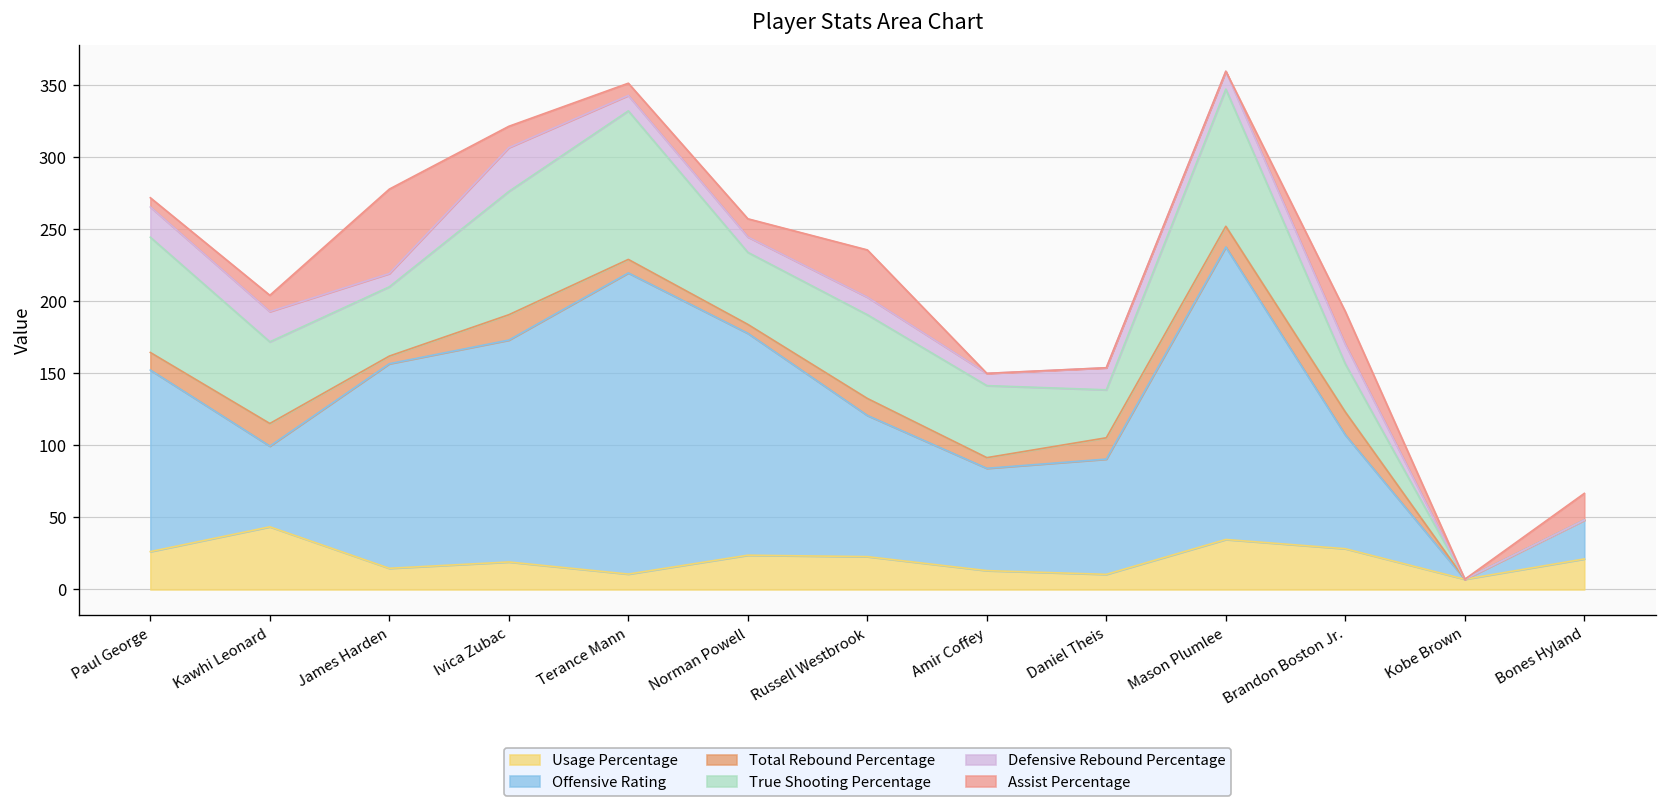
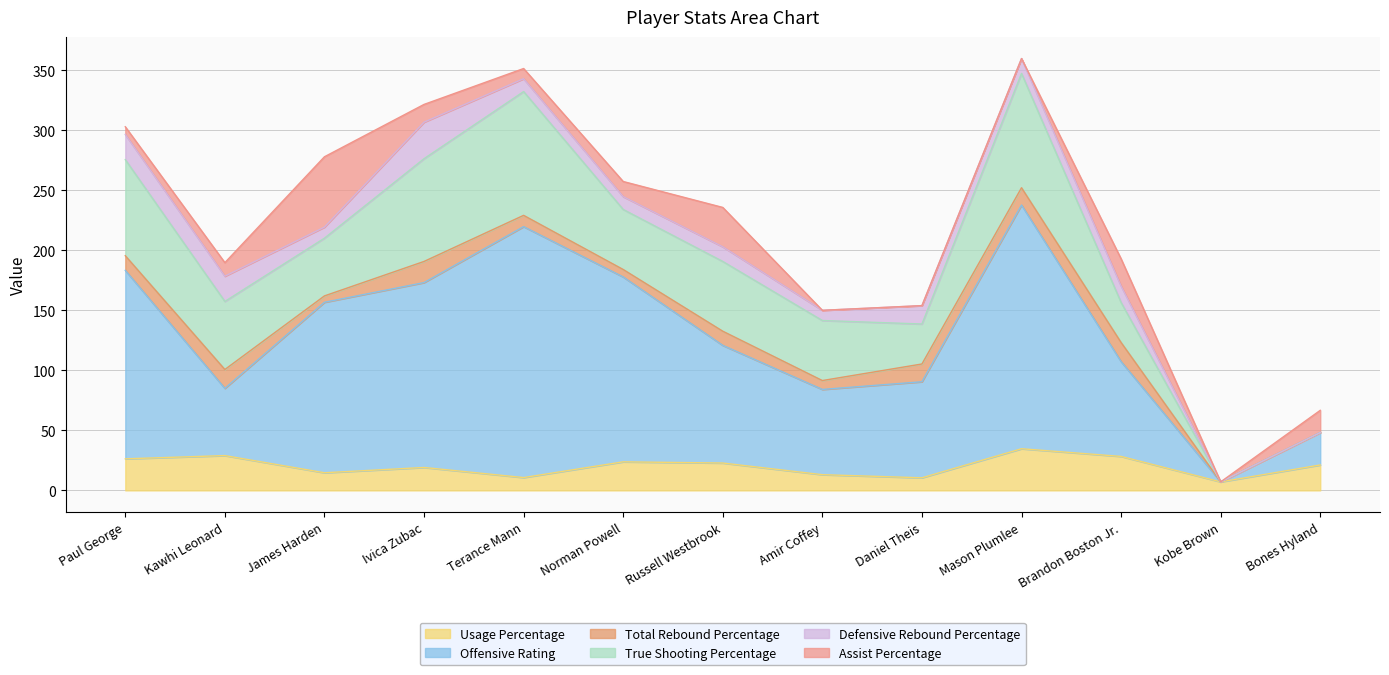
  {
    "Usage Percentage": {
      "Paul George": 26,
-     "Kawhi Leonard": 44,
+     "Kawhi Leonard": 29,
      "James Harden": 15,
      "Ivica Zubac": 19,
      "Terance Mann": 11,
      "Norman Powell": 24,
      "Russell Westbrook": 23,
      "Amir Coffey": 13,
      "Daniel Theis": 11,
      "Mason Plumlee": 35,
      "Brandon Boston Jr.": 28,
      "Bones Hyland": 21
    },
    "Offensive Rating": {
-     "Paul George": 126,
+     "Paul George": 157,
      "Kawhi Leonard": 56,
      "James Harden": 142,
      "Ivica Zubac": 154,
      "Terance Mann": 209,
      "Norman Powell": 154,
      "Russell Westbrook": 98,
      "Amir Coffey": 71,
      "Daniel Theis": 80,
      "Mason Plumlee": 203,
      "Brandon Boston Jr.": 79
    },
    "True Shooting Percentage": {
      "Paul George": 80,
      "Kawhi Leonard": 57,
      "James Harden": 48,
      "Ivica Zubac": 86,
      "Terance Mann": 103,
      "Norman Powell": 50,
      "Russell Westbrook": 58,
      "Amir Coffey": 50,
      "Daniel Theis": 33,
      "Mason Plumlee": 95,
      "Brandon Boston Jr.": 33
    },
    "Defensive Rebound Percentage": {
      "Paul George": 21,
      "Kawhi Leonard": 21,
      "James Harden": 9,
      "Ivica Zubac": 30,
      "Terance Mann": 11,
      "Norman Powell": 11,
      "Russell Westbrook": 12,
      "Brandon Boston Jr.": 14
    }
  }
